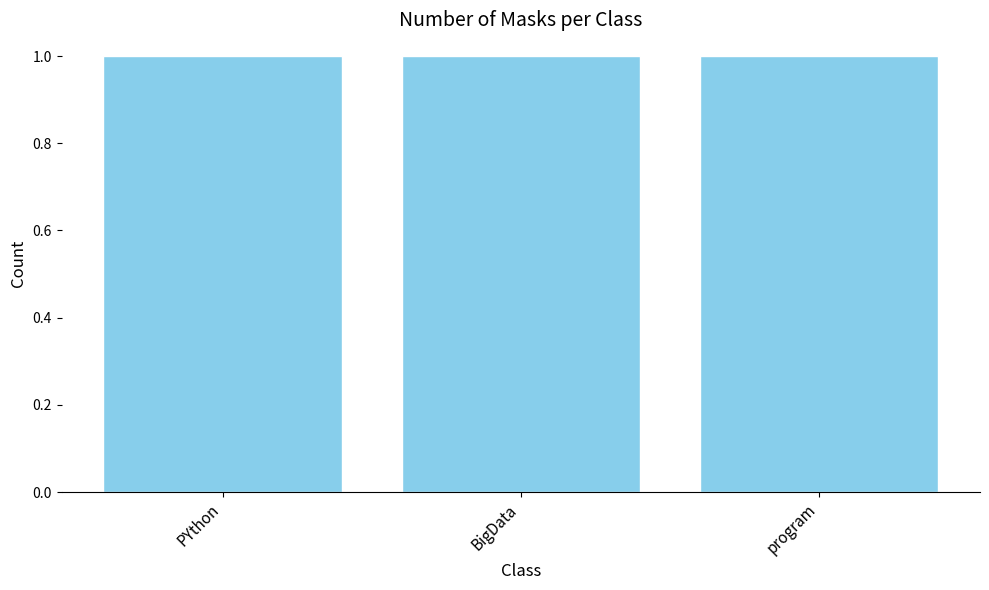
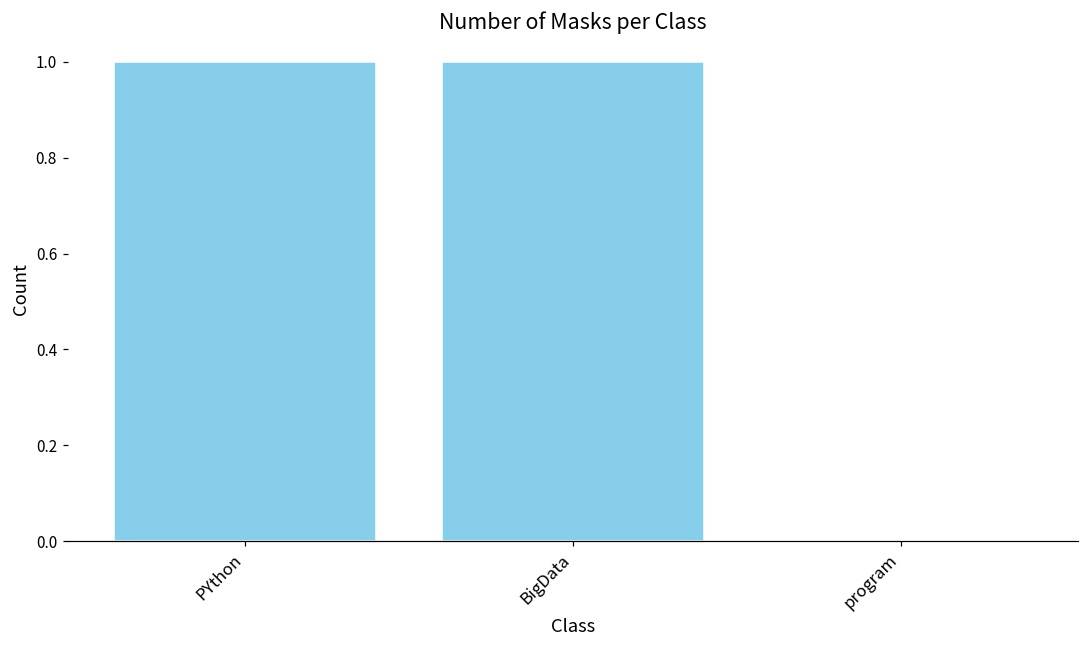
  {
    "PYthon": 1,
    "BigData": 1,
-   "program": 1
+   "program": 0
  }
